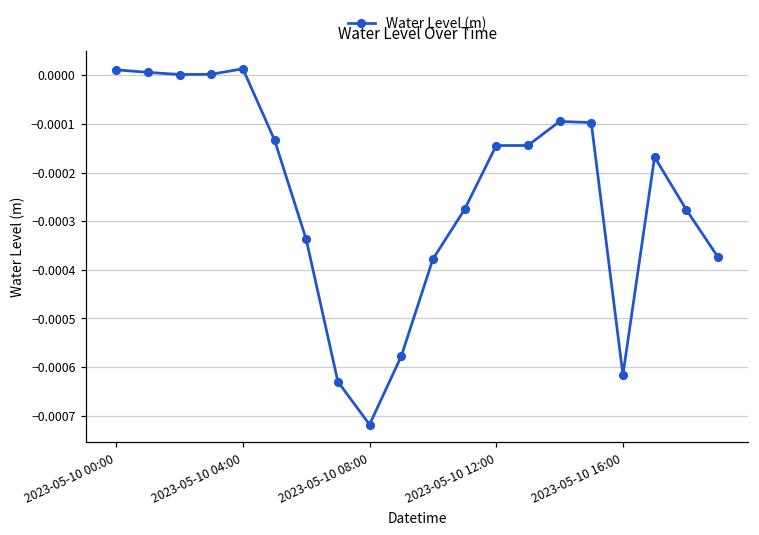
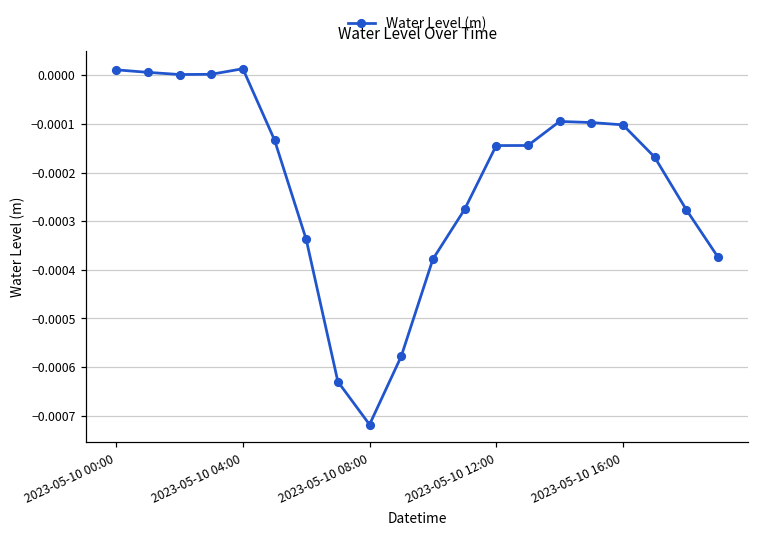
  {
    "2023-05-10 00:00": 0.00001,
    "2023-05-10 04:00": 0.00001,
    "2023-05-10 08:00": -0.00072,
    "2023-05-10 12:00": -0.00014,
-   "2023-05-10 16:00": -0.00062
+   "2023-05-10 16:00": -0.00010
  }
